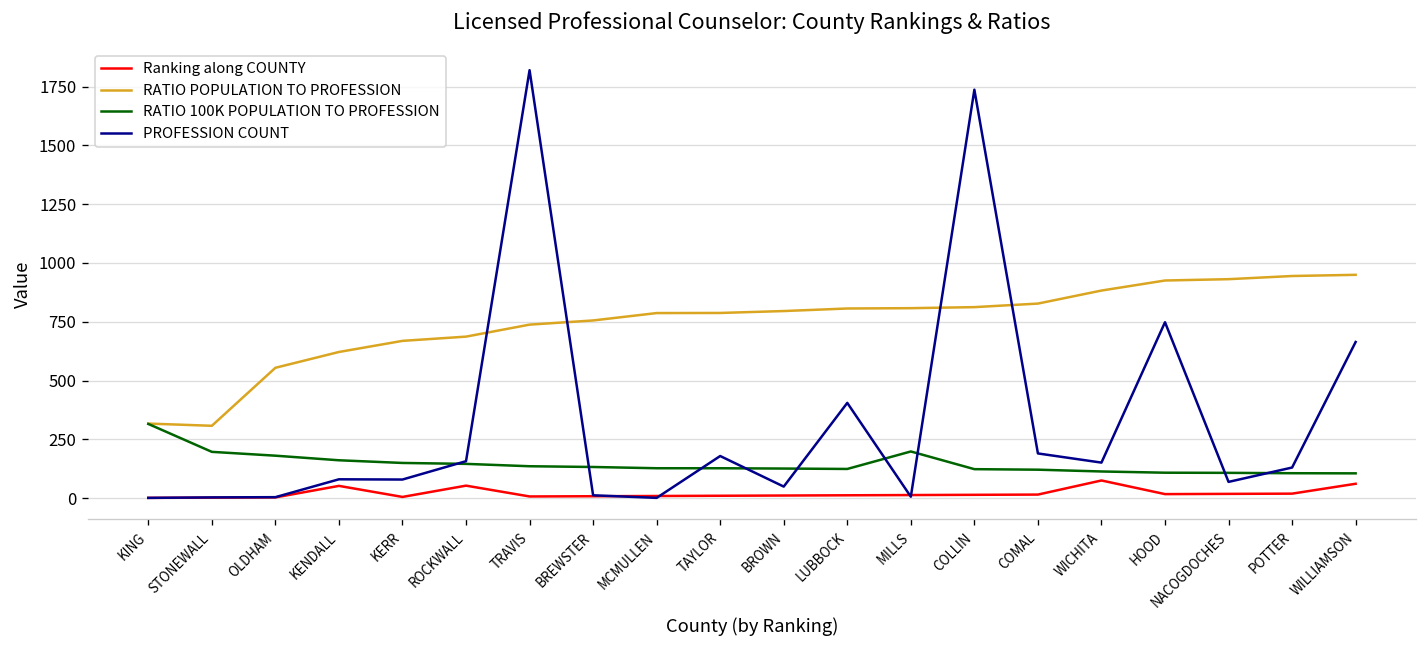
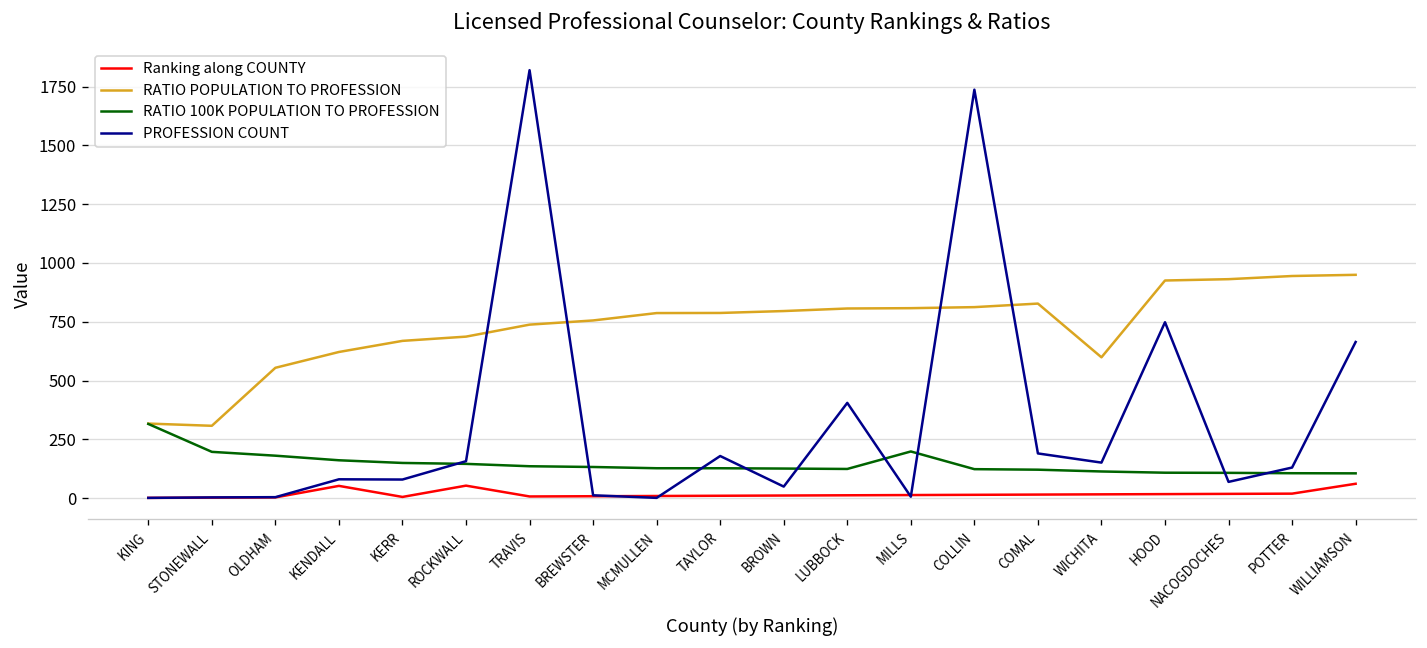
  {
    "Ranking along COUNTY": {
      "KENDALL": 50,
      "KERR": 10,
      "ROCKWALL": 50,
      "TRAVIS": 10,
      "TAYLOR": 10,
      "BROWN": 10,
      "LUBBOCK": 10,
      "COLLIN": 10,
      "COMAL": 20,
-     "WICHITA": 80,
+     "WICHITA": 20,
      "HOOD": 20,
      "NACOGDOCHES": 20,
      "POTTER": 20,
      "WILLIAMSON": 60
    },
    "RATIO POPULATION TO PROFESSION": {
      "STONEWALL": 310,
      "OLDHAM": 550,
      "KENDALL": 620,
      "KERR": 670,
      "ROCKWALL": 690,
      "TRAVIS": 740,
      "BREWSTER": 760,
      "MCMULLEN": 790,
      "TAYLOR": 790,
      "BROWN": 800,
      "LUBBOCK": 810,
      "MILLS": 810,
      "COLLIN": 810,
      "COMAL": 830,
-     "WICHITA": 880,
+     "WICHITA": 600,
      "HOOD": 930,
      "NACOGDOCHES": 930,
      "POTTER": 940,
      "WILLIAMSON": 950
    },
    "RATIO 100K POPULATION TO PROFESSION": {
      "STONEWALL": 200,
      "OLDHAM": 180,
      "KENDALL": 160,
      "KERR": 150,
      "TRAVIS": 140,
      "BREWSTER": 130,
      "MCMULLEN": 130,
      "TAYLOR": 130,
      "BROWN": 130,
      "LUBBOCK": 120,
      "MILLS": 200,
      "COLLIN": 120,
      "COMAL": 120,
      "WICHITA": 110,
      "HOOD": 110,
      "NACOGDOCHES": 110,
      "POTTER": 110,
      "WILLIAMSON": 110
    },
    "PROFESSION COUNT": {
      "KENDALL": 80,
      "KERR": 80,
      "TRAVIS": 1820,
      "TAYLOR": 180,
      "BROWN": 50,
      "LUBBOCK": 410,
      "COLLIN": 1740,
      "COMAL": 190,
      "WICHITA": 150,
      "HOOD": 750,
      "NACOGDOCHES": 70,
      "POTTER": 130,
      "WILLIAMSON": 660
    }
  }
